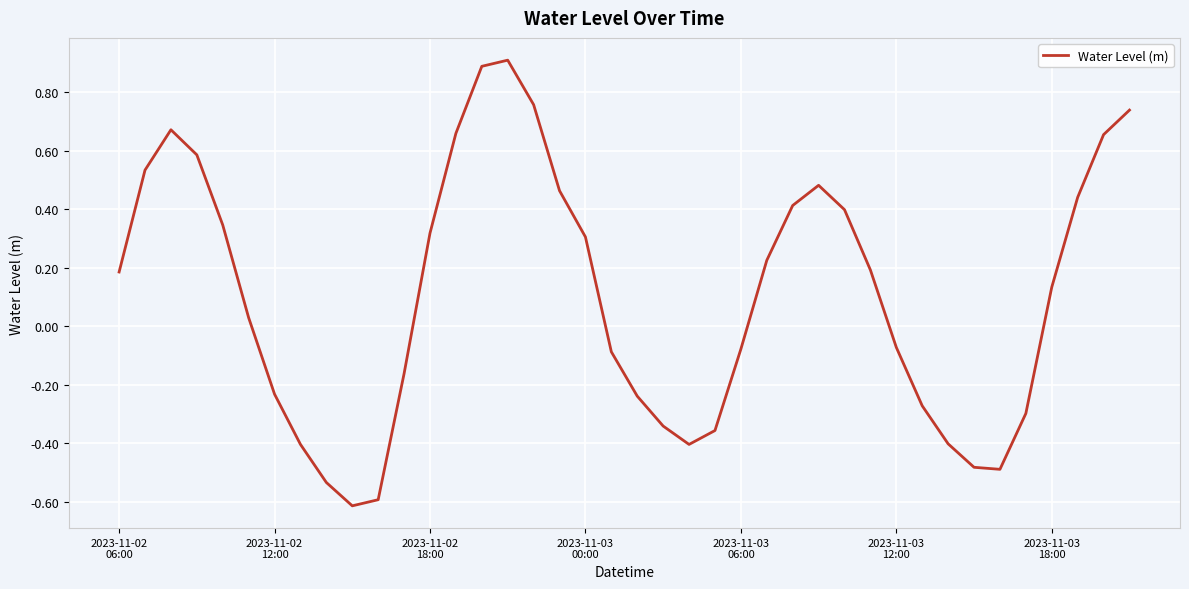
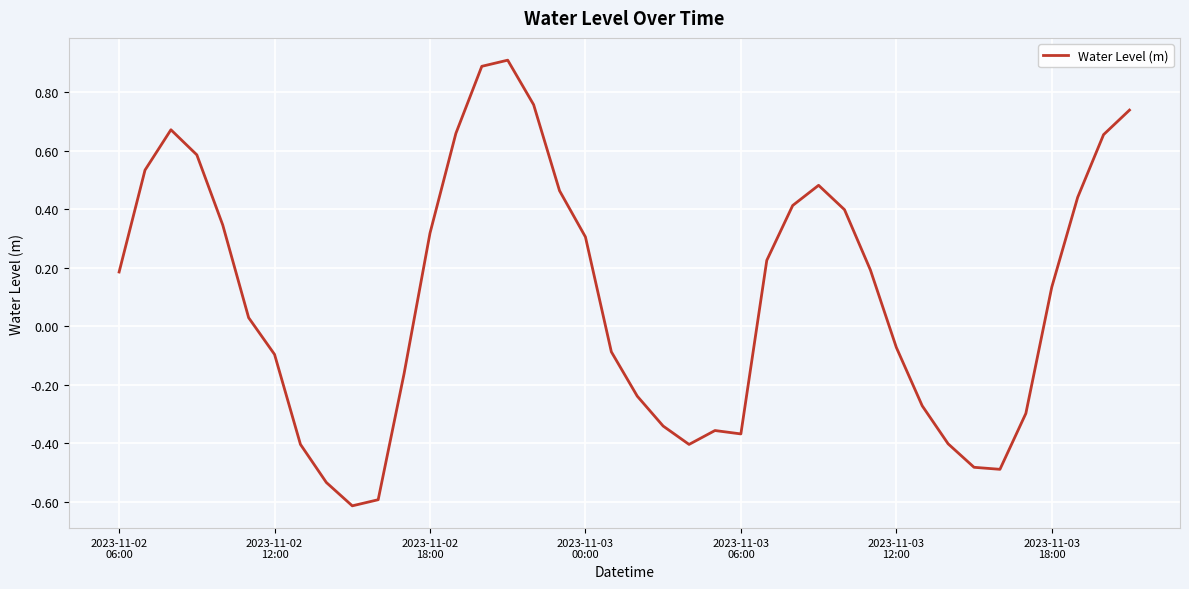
  {
    "2023-11-02 06:00": 0.19,
-   "2023-11-02 12:00": -0.23,
+   "2023-11-02 12:00": -0.10,
    "2023-11-02 18:00": 0.32,
    "2023-11-03 00:00": 0.31,
-   "2023-11-03 06:00": -0.08,
+   "2023-11-03 06:00": -0.37,
    "2023-11-03 12:00": -0.07,
    "2023-11-03 18:00": 0.13
  }
